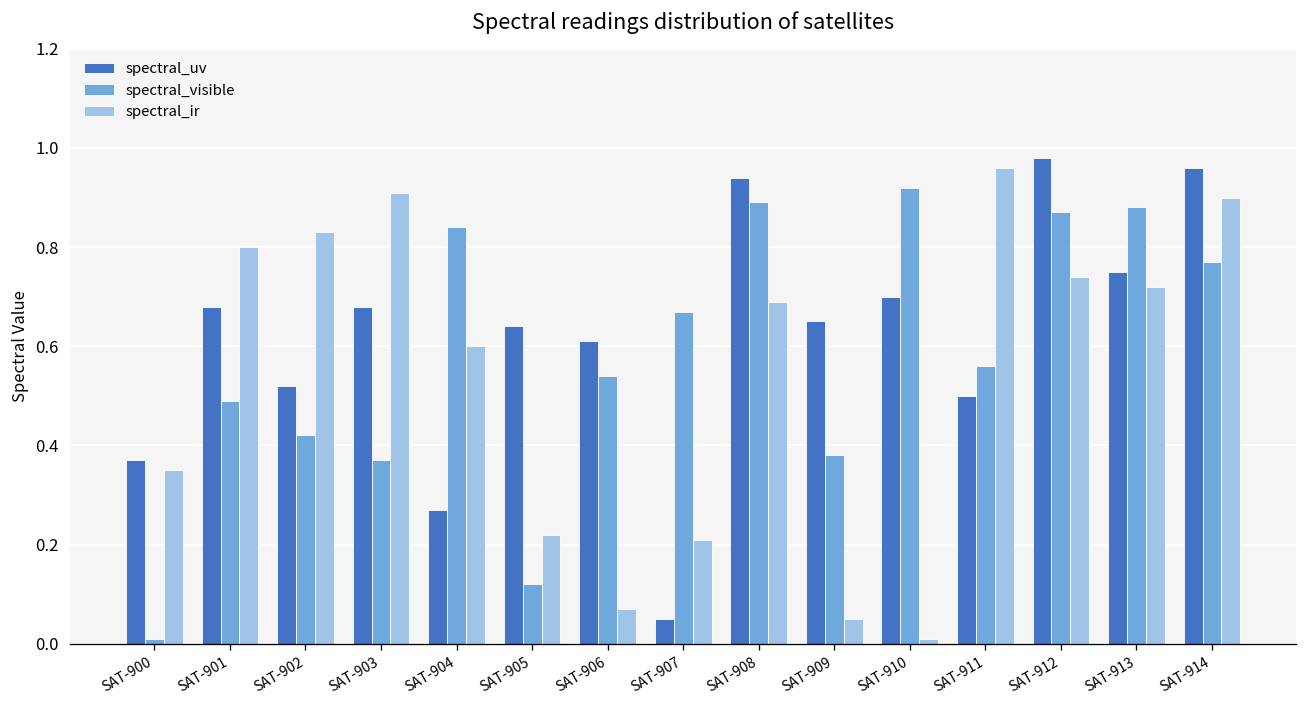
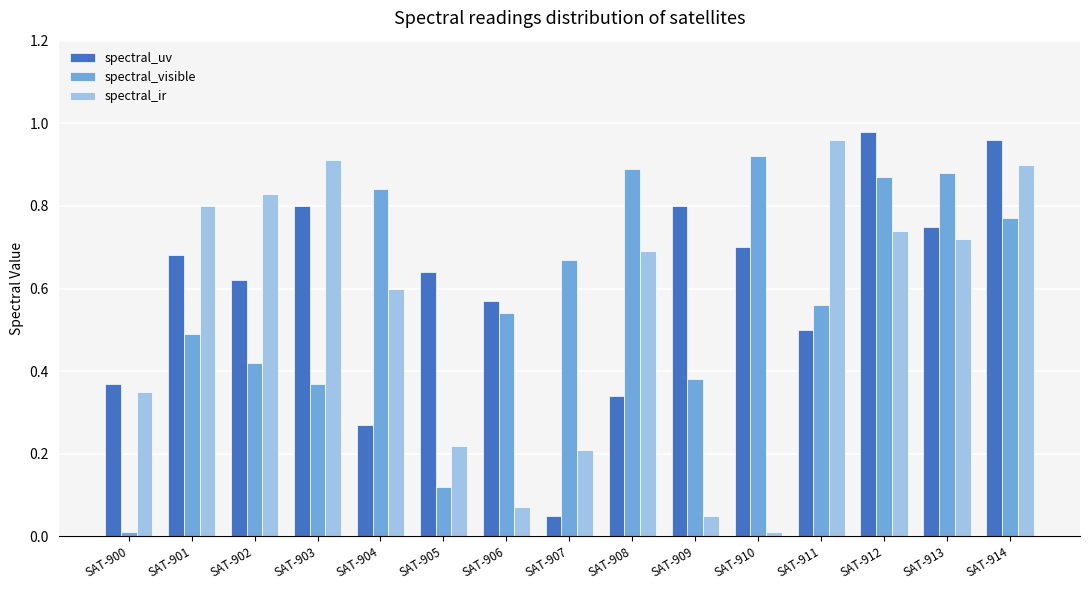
  {
    "spectral_uv": {
      "SAT-900": 0.37,
      "SAT-901": 0.68,
-     "SAT-902": 0.52,
-     "SAT-903": 0.68,
+     "SAT-902": 0.62,
+     "SAT-903": 0.80,
      "SAT-904": 0.27,
      "SAT-905": 0.64,
-     "SAT-906": 0.61,
+     "SAT-906": 0.57,
      "SAT-907": 0.05,
-     "SAT-908": 0.94,
-     "SAT-909": 0.65,
+     "SAT-908": 0.34,
+     "SAT-909": 0.80,
      "SAT-910": 0.70,
      "SAT-911": 0.50,
      "SAT-912": 0.98,
      "SAT-913": 0.75,
      "SAT-914": 0.96
    }
  }
